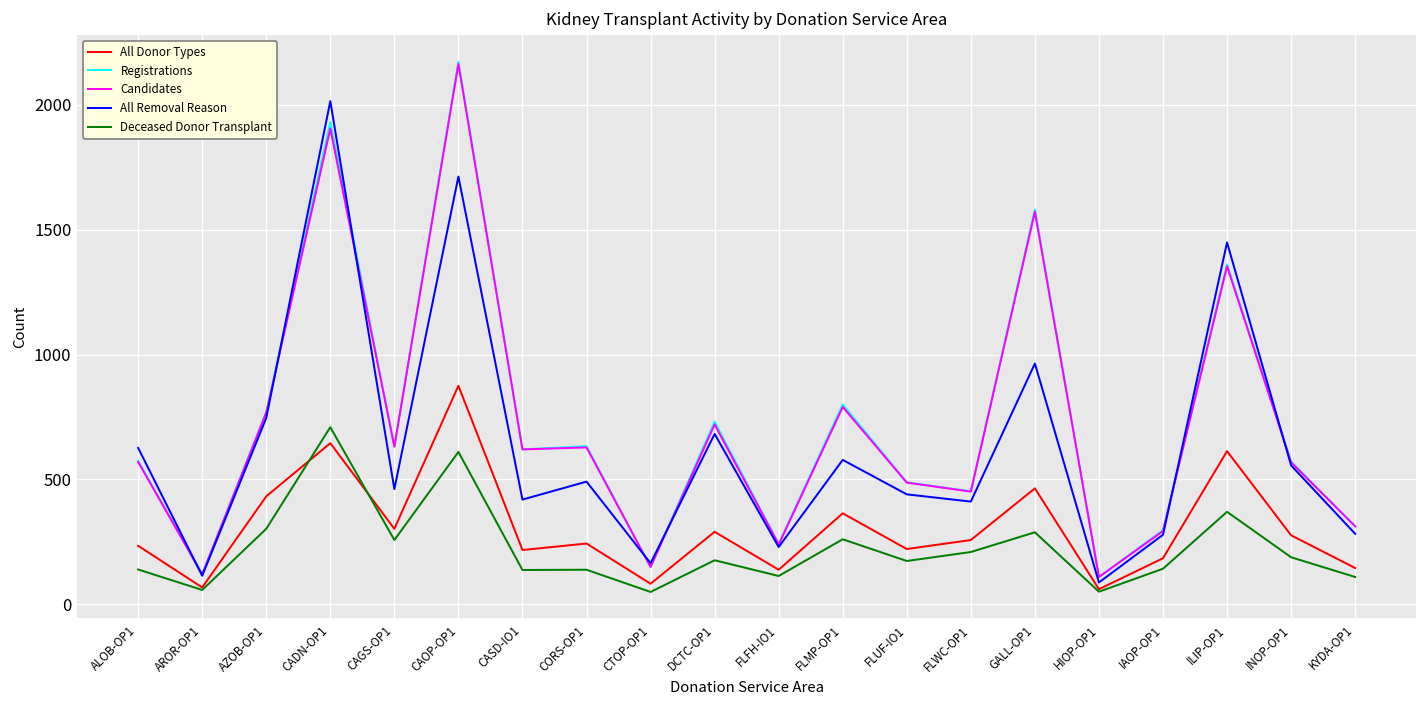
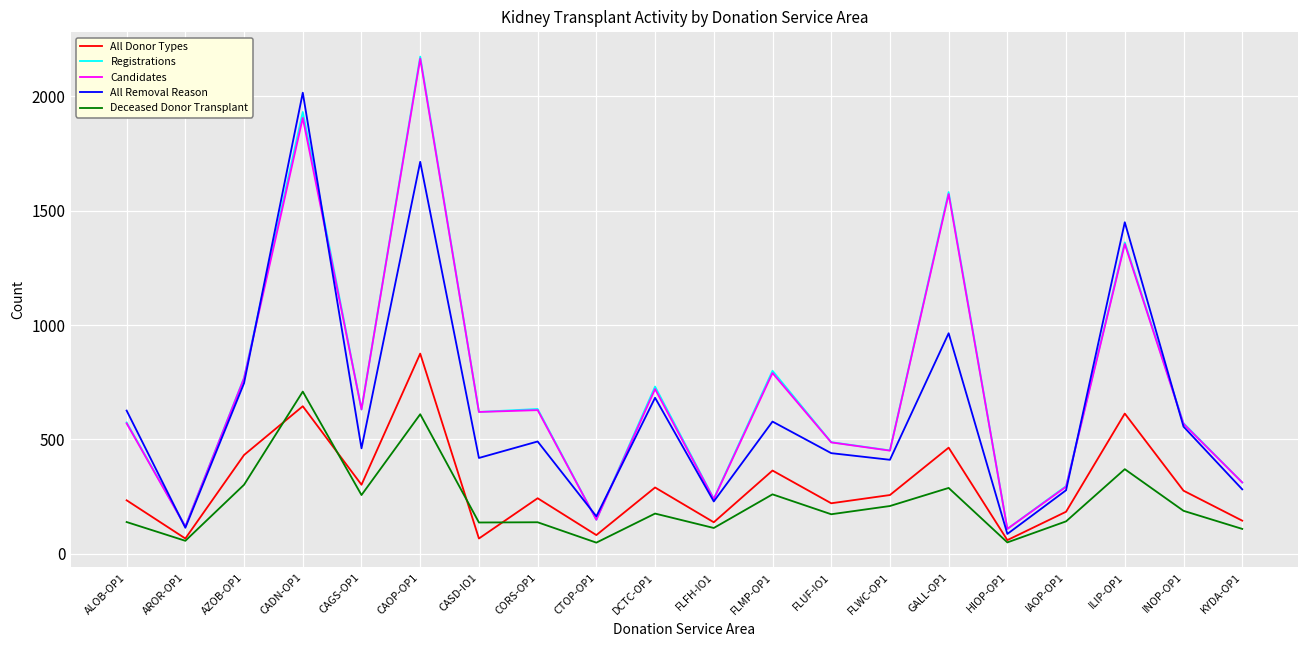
  {
    "All Donor Types": {
      "ALOB-OP1": 230,
      "AZOB-OP1": 430,
      "CADN-OP1": 650,
      "CAGS-OP1": 300,
      "CAOP-OP1": 880,
-     "CASD-IO1": 220,
+     "CASD-IO1": 70,
      "CORS-OP1": 240,
      "CTOP-OP1": 80,
      "DCTC-OP1": 290,
      "FLFH-IO1": 140,
      "FLMP-OP1": 360,
      "FLUF-IO1": 220,
      "FLWC-OP1": 260,
      "GALL-OP1": 460,
      "IAOP-OP1": 180,
      "ILIP-OP1": 610,
      "INOP-OP1": 280,
      "KYDA-OP1": 150
    },
    "Registrations": {
      "CADN-OP1": 1930
    },
    "Candidates": {
      "CADN-OP1": 1910
    },
    "All Removal Reason": {
      "ALOB-OP1": 630,
      "AZOB-OP1": 750,
      "CADN-OP1": 2020,
      "CAGS-OP1": 460,
      "CAOP-OP1": 1710,
      "CASD-IO1": 420,
      "CORS-OP1": 490,
      "CTOP-OP1": 160,
      "DCTC-OP1": 680,
      "FLMP-OP1": 580,
      "FLUF-IO1": 440,
      "FLWC-OP1": 410,
      "GALL-OP1": 960,
      "HIOP-OP1": 90,
      "IAOP-OP1": 280,
      "ILIP-OP1": 1450,
      "KYDA-OP1": 280
    },
    "Deceased Donor Transplant": {
      "ALOB-OP1": 140,
      "AZOB-OP1": 300,
      "CADN-OP1": 710,
      "CAGS-OP1": 260,
      "CAOP-OP1": 610,
      "CASD-IO1": 140,
      "CORS-OP1": 140,
      "CTOP-OP1": 50,
      "DCTC-OP1": 180,
      "FLFH-IO1": 110,
      "FLMP-OP1": 260,
      "FLUF-IO1": 170,
      "FLWC-OP1": 210,
      "GALL-OP1": 290,
      "IAOP-OP1": 140,
      "ILIP-OP1": 370,
      "INOP-OP1": 190,
      "KYDA-OP1": 110
    }
  }
